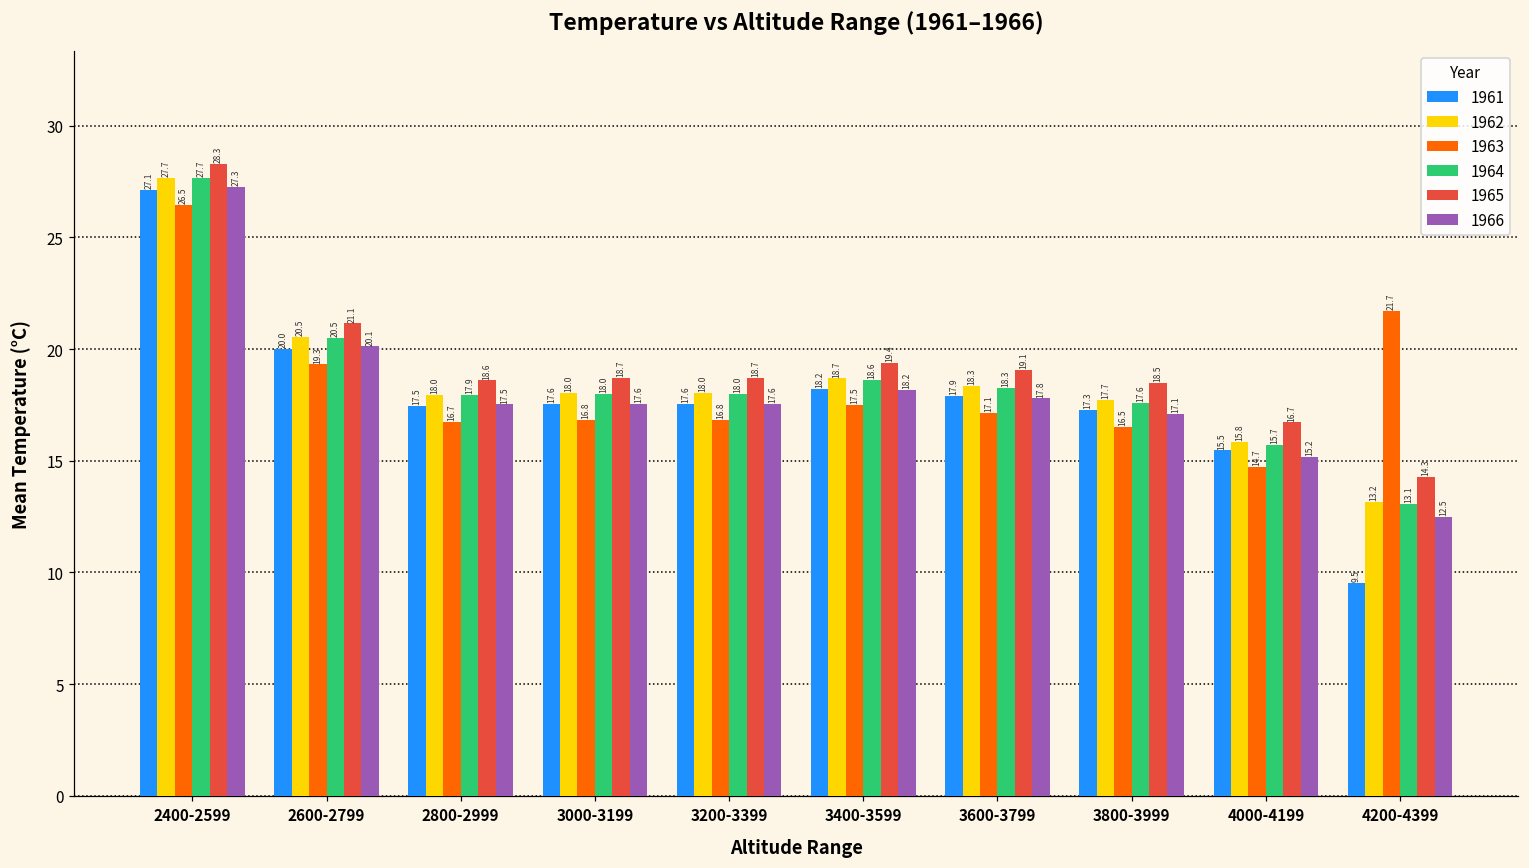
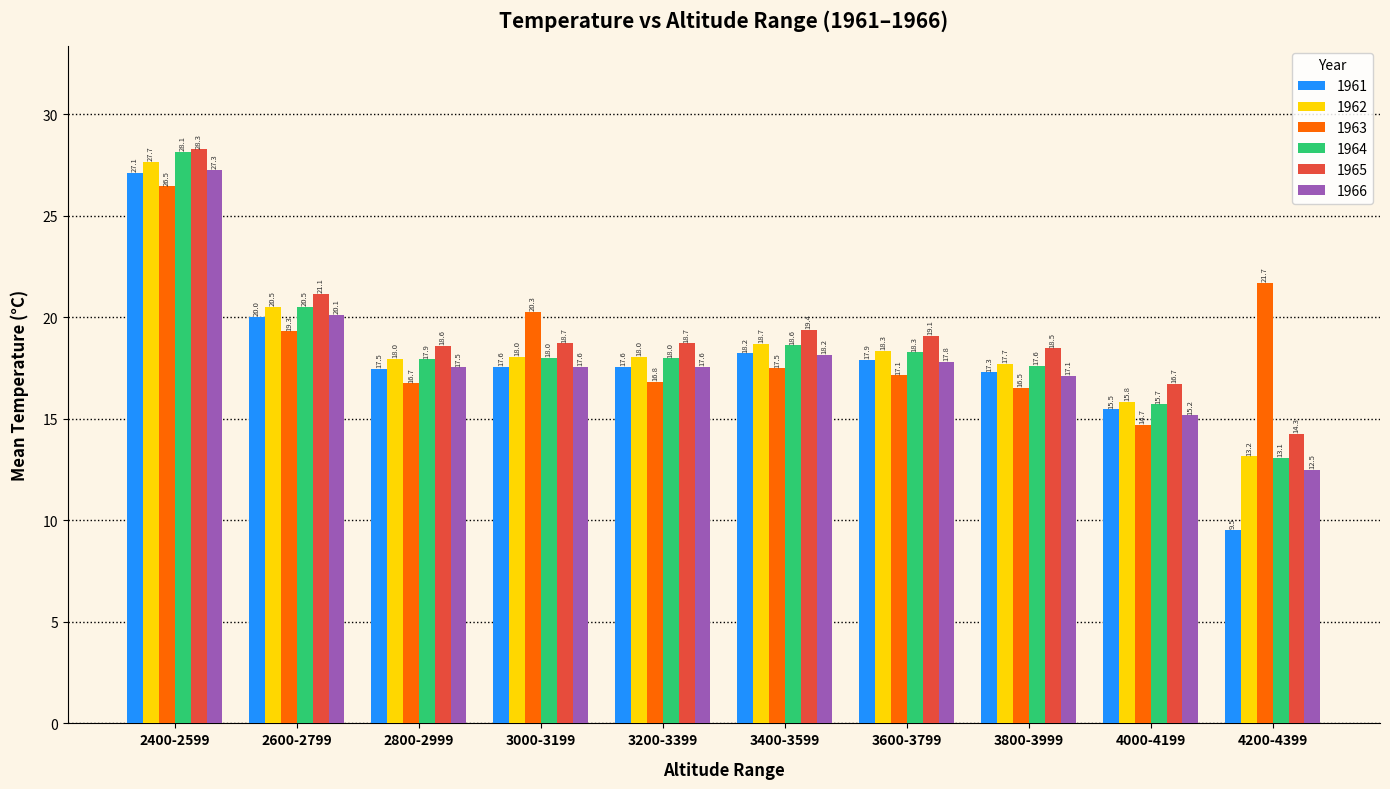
  {
    "1961": {
      "2400-2599": 27.1,
      "2600-2799": 20.0,
      "2800-2999": 17.5,
      "3000-3199": 17.6,
      "3200-3399": 17.6,
      "3400-3599": 18.2,
      "3600-3799": 17.9,
      "3800-3999": 17.3,
      "4000-4199": 15.5,
      "4200-4399": 9.5
    },
    "1962": {
      "2400-2599": 27.7,
      "2600-2799": 20.5,
      "2800-2999": 18.0,
      "3000-3199": 18.0,
      "3200-3399": 18.0,
      "3400-3599": 18.7,
      "3600-3799": 18.3,
      "3800-3999": 17.7,
      "4000-4199": 15.8,
      "4200-4399": 13.2
    },
    "1963": {
      "2400-2599": 26.5,
      "2600-2799": 19.3,
      "2800-2999": 16.7,
-     "3000-3199": 16.8,
+     "3000-3199": 20.3,
      "3200-3399": 16.8,
      "3400-3599": 17.5,
      "3600-3799": 17.1,
      "3800-3999": 16.5,
      "4000-4199": 14.7,
      "4200-4399": 21.7
    },
    "1964": {
-     "2400-2599": 27.7,
+     "2400-2599": 28.1,
      "2600-2799": 20.5,
      "2800-2999": 17.9,
      "3000-3199": 18.0,
      "3200-3399": 18.0,
      "3400-3599": 18.6,
      "3600-3799": 18.3,
      "3800-3999": 17.6,
      "4000-4199": 15.7,
      "4200-4399": 13.1
    },
    "1965": {
      "2400-2599": 28.3,
      "2600-2799": 21.1,
      "2800-2999": 18.6,
      "3000-3199": 18.7,
      "3200-3399": 18.7,
      "3400-3599": 19.4,
      "3600-3799": 19.1,
      "3800-3999": 18.5,
      "4000-4199": 16.7,
      "4200-4399": 14.3
    },
    "1966": {
      "2400-2599": 27.3,
      "2600-2799": 20.1,
      "2800-2999": 17.5,
      "3000-3199": 17.6,
      "3200-3399": 17.6,
      "3400-3599": 18.2,
      "3600-3799": 17.8,
      "3800-3999": 17.1,
      "4000-4199": 15.2,
      "4200-4399": 12.5
    }
  }
